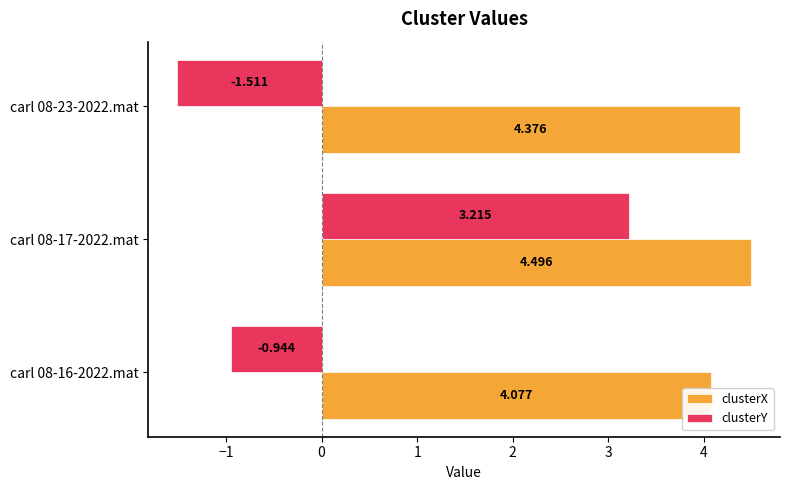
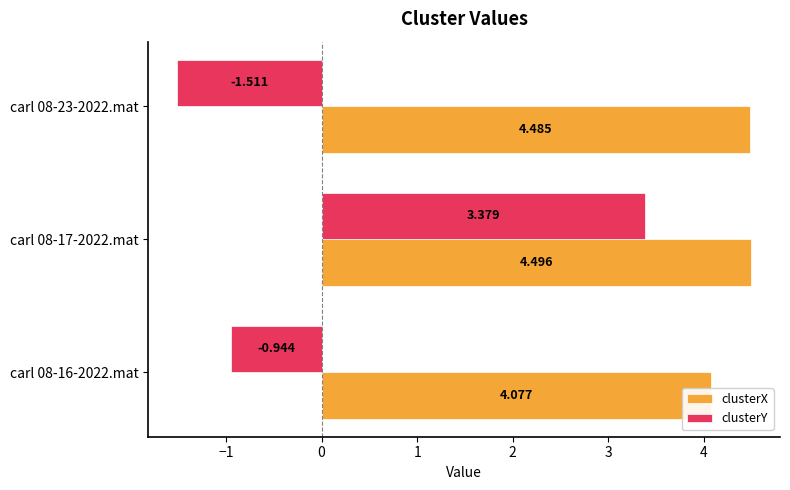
  {
    "clusterX": {
-     "carl 08-23-2022.mat": 4.376,
+     "carl 08-23-2022.mat": 4.485,
      "carl 08-17-2022.mat": 4.496
    },
    "clusterY": {
      "carl 08-23-2022.mat": -1.511,
-     "carl 08-17-2022.mat": 3.215,
+     "carl 08-17-2022.mat": 3.379,
      "carl 08-16-2022.mat": -0.944
    }
  }
